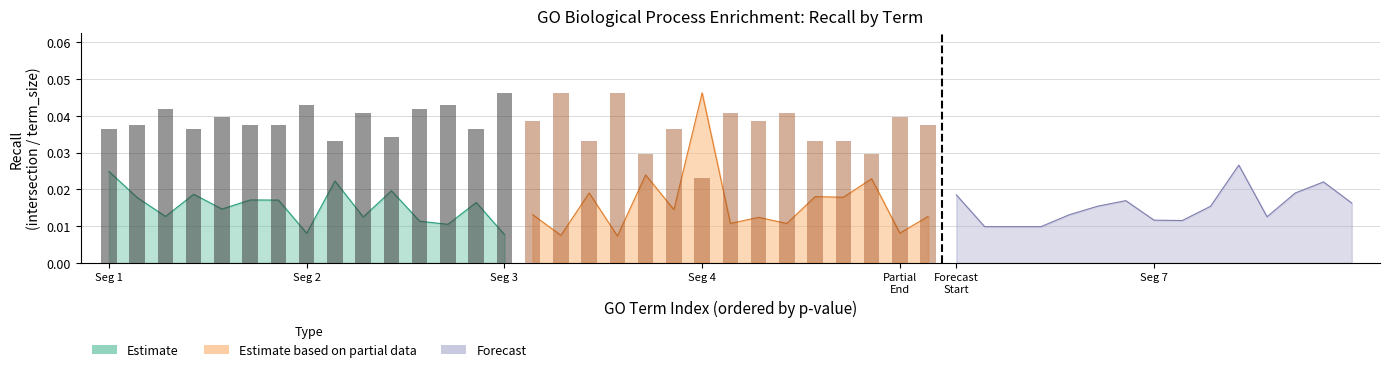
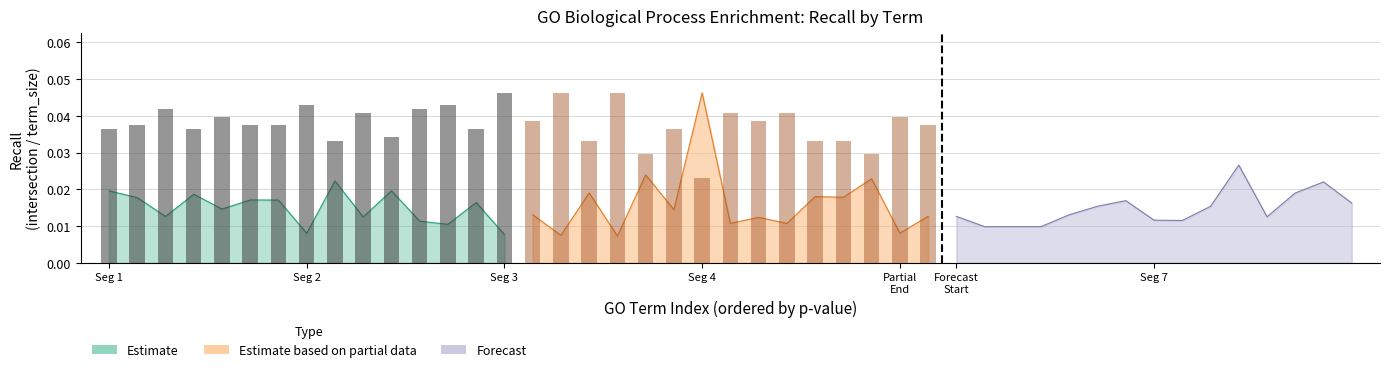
  {
    "Estimate": {
-     "Seg 1": 0.025,
+     "Seg 1": 0.020,
      "Seg 2": 0.008,
      "Seg 3": 0.008
    },
    "Estimate based on partial data": {
      "Seg 4": 0.046,
      "Partial End": 0.008
    },
    "Forecast": {
-     "Forecast Start": 0.019,
+     "Forecast Start": 0.013,
      "Seg 7": 0.012
    }
  }
